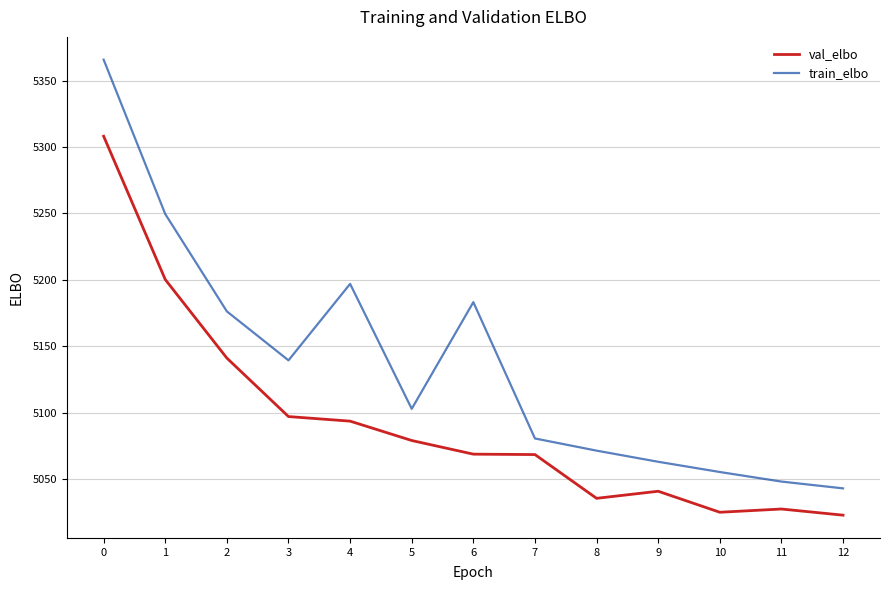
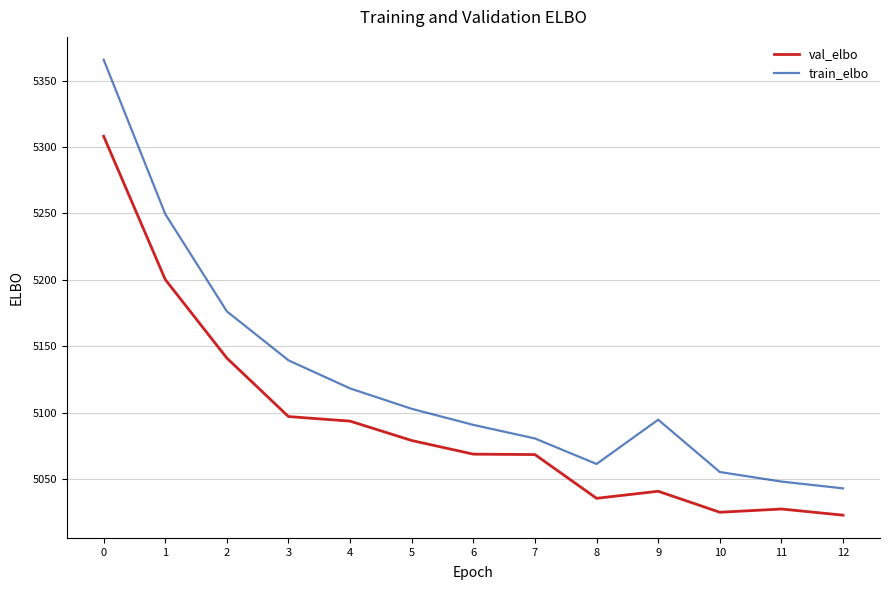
  {
    "val_elbo": {
      "0": 5308,
      "1": 5200,
      "2": 5141,
      "3": 5097,
      "4": 5094,
      "5": 5079,
      "6": 5069,
      "7": 5068,
      "8": 5036,
      "9": 5041,
      "10": 5025,
      "11": 5027,
      "12": 5023
    },
    "train_elbo": {
      "0": 5366,
      "1": 5250,
      "2": 5176,
      "3": 5139,
-     "4": 5197,
+     "4": 5118,
      "5": 5103,
-     "6": 5183,
+     "6": 5091,
      "7": 5081,
-     "8": 5071,
-     "9": 5063,
+     "8": 5061,
+     "9": 5095,
      "10": 5055,
      "11": 5048,
      "12": 5043
    }
  }
